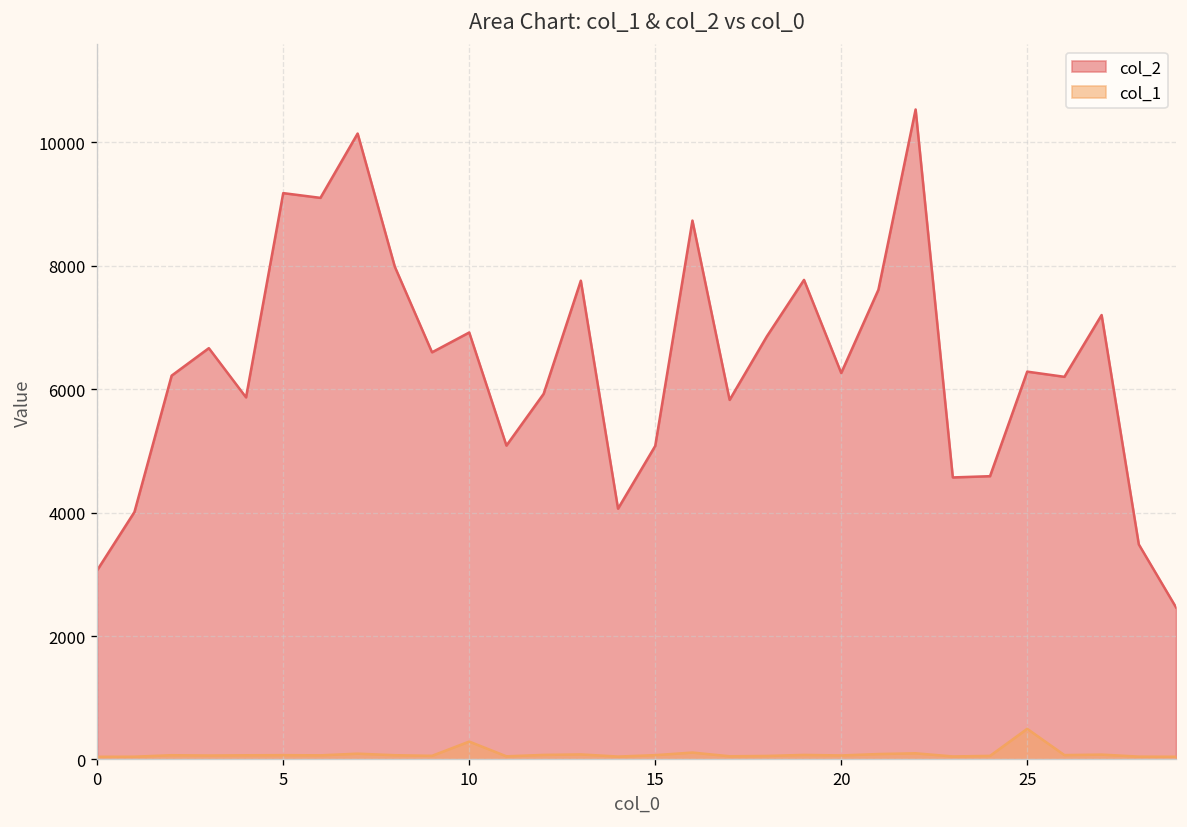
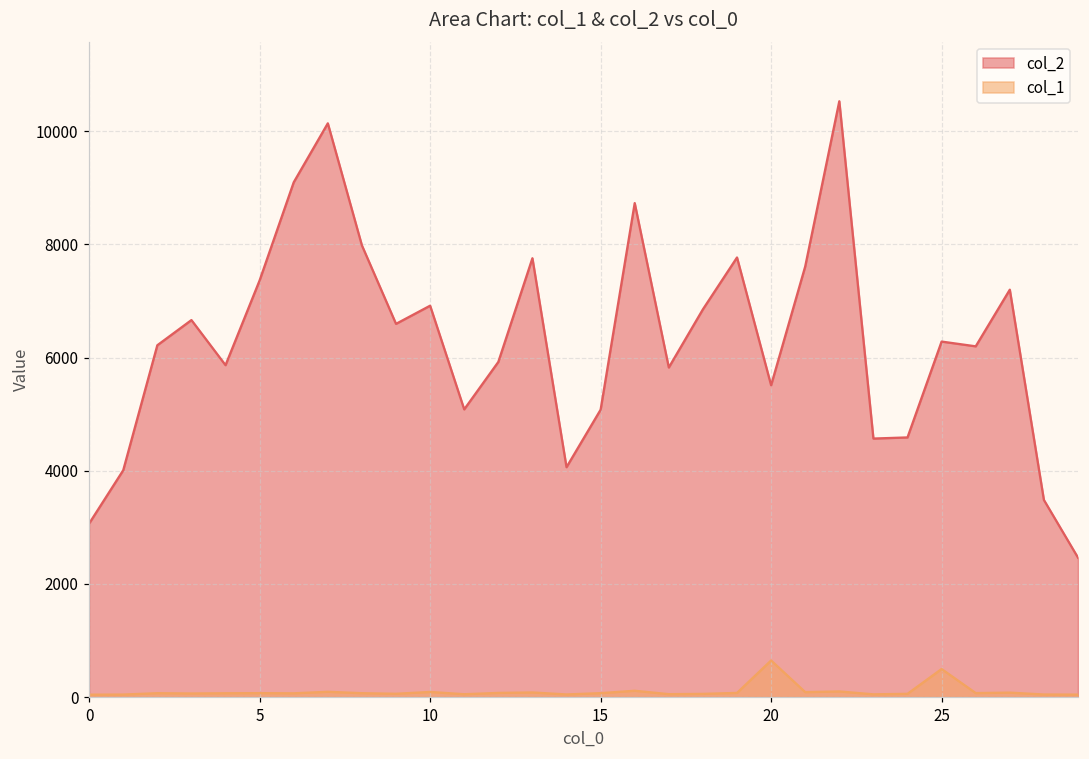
  {
    "col_2": {
      "0": 3100,
-     "5": 9200,
+     "5": 7400,
      "10": 6900,
      "15": 5100,
-     "20": 6300,
+     "20": 5500,
      "25": 6300
    },
    "col_1": {
      "0": 0,
      "5": 100,
-     "10": 300,
+     "10": 100,
      "15": 100,
-     "20": 100,
+     "20": 600,
      "25": 500
    }
  }
